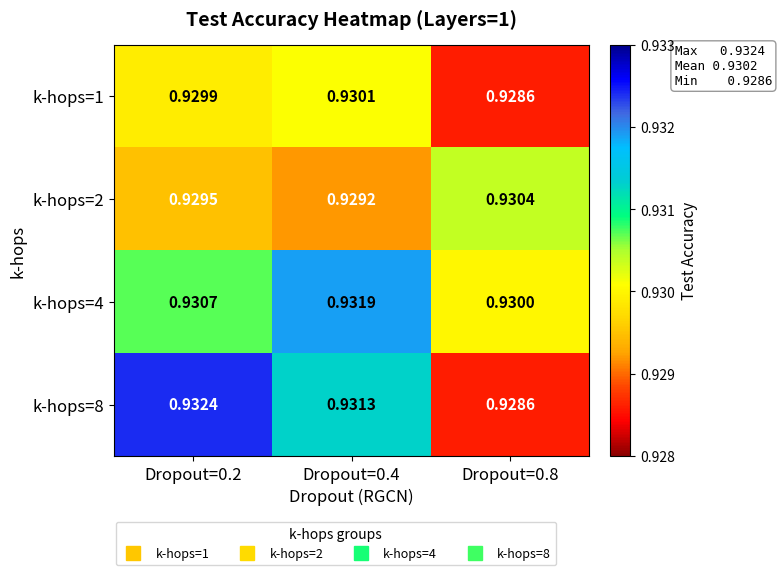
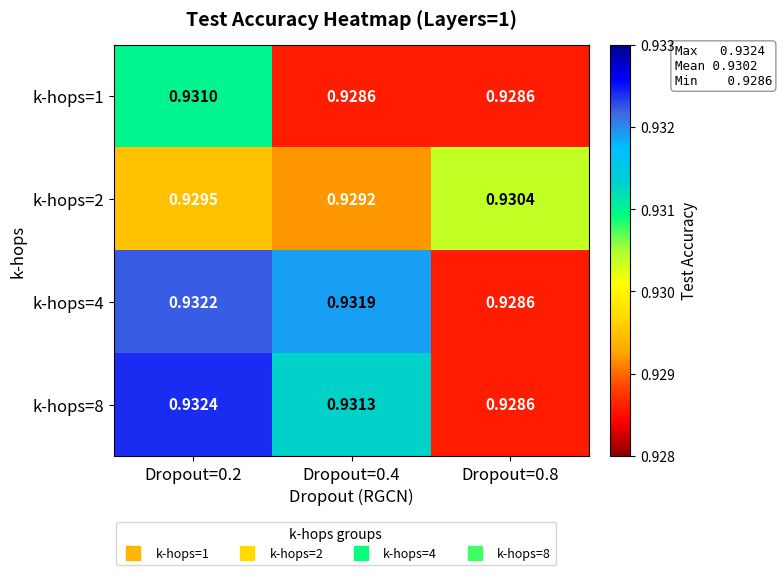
  {
    "k-hops=1": {
-     "Dropout=0.2": 0.9299,
-     "Dropout=0.4": 0.9301,
+     "Dropout=0.2": 0.9310,
+     "Dropout=0.4": 0.9286,
      "Dropout=0.8": 0.9286
    },
    "k-hops=2": {
      "Dropout=0.2": 0.9295,
      "Dropout=0.4": 0.9292,
      "Dropout=0.8": 0.9304
    },
    "k-hops=4": {
-     "Dropout=0.2": 0.9307,
+     "Dropout=0.2": 0.9322,
      "Dropout=0.4": 0.9319,
-     "Dropout=0.8": 0.9300
+     "Dropout=0.8": 0.9286
    },
    "k-hops=8": {
      "Dropout=0.2": 0.9324,
      "Dropout=0.4": 0.9313,
      "Dropout=0.8": 0.9286
    }
  }
